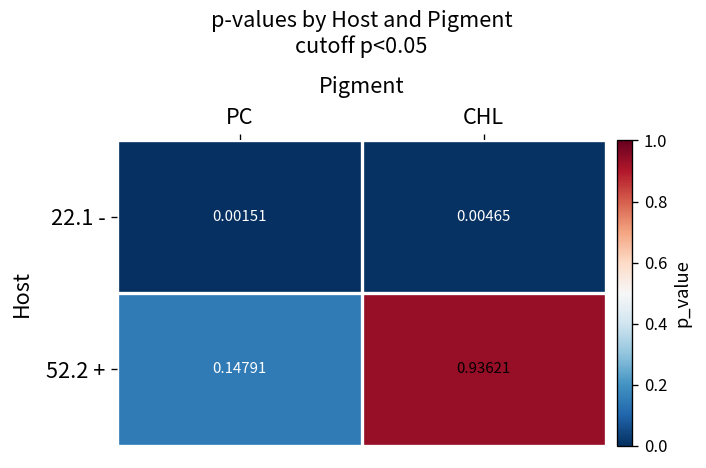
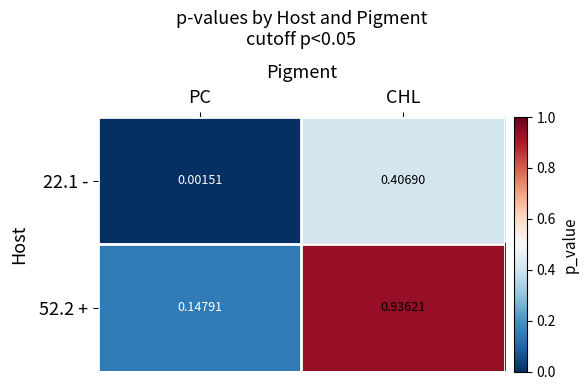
  {
    "22.1 -": {
      "PC": 0.00151,
-     "CHL": 0.00465
+     "CHL": 0.40690
    },
    "52.2 +": {
      "PC": 0.14791,
      "CHL": 0.93621
    }
  }
